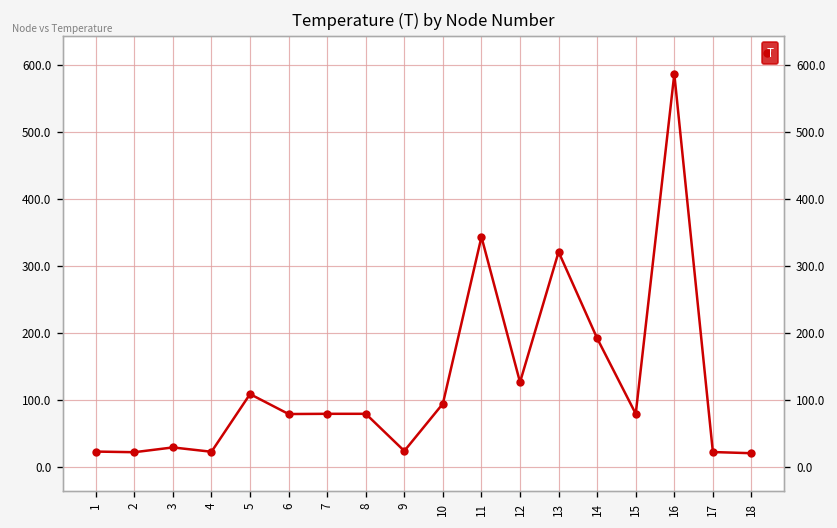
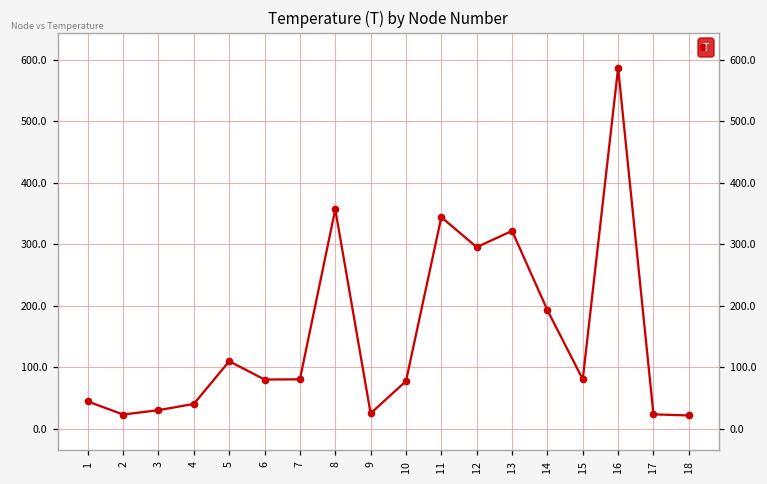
  {
-   "1": 20,
+   "1": 40,
    "2": 20,
    "3": 30,
-   "4": 20,
+   "4": 40,
    "5": 110,
    "6": 80,
    "7": 80,
-   "8": 80,
+   "8": 360,
    "9": 20,
-   "10": 100,
+   "10": 80,
    "11": 340,
-   "12": 130,
+   "12": 300,
    "13": 320,
    "14": 190,
    "15": 80,
    "16": 590,
    "17": 20,
    "18": 20
  }
